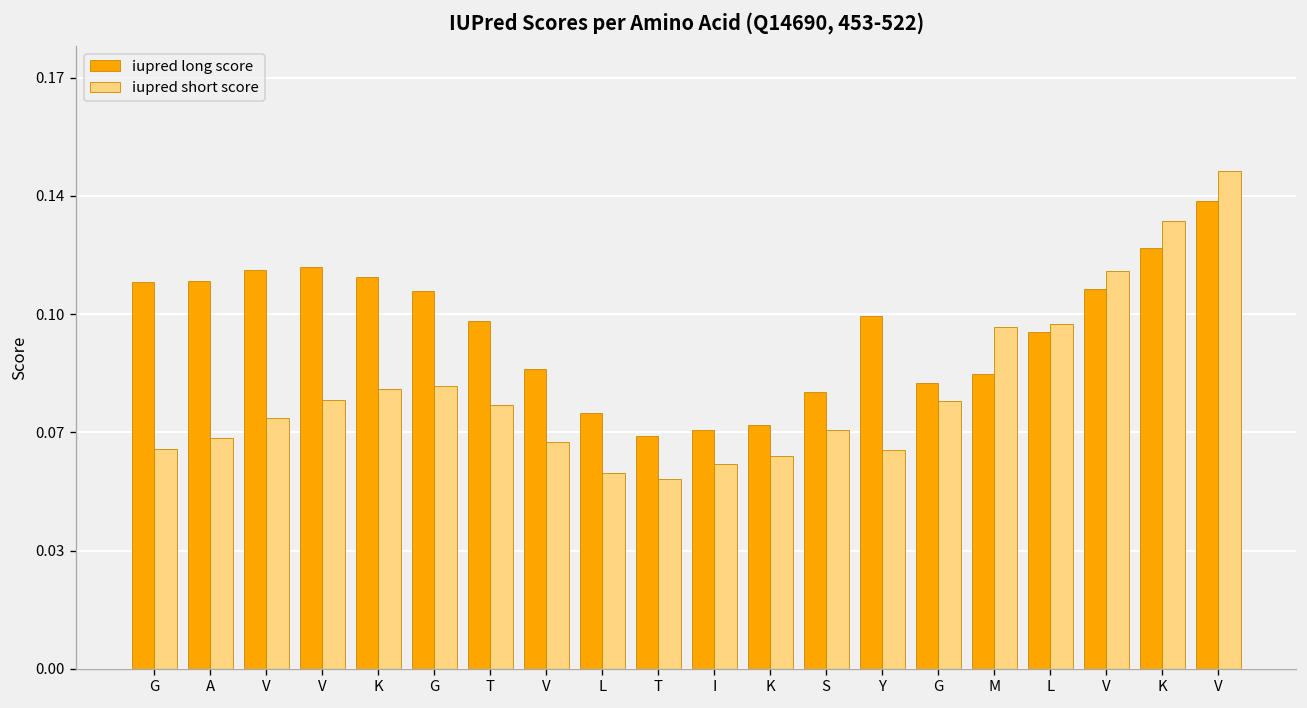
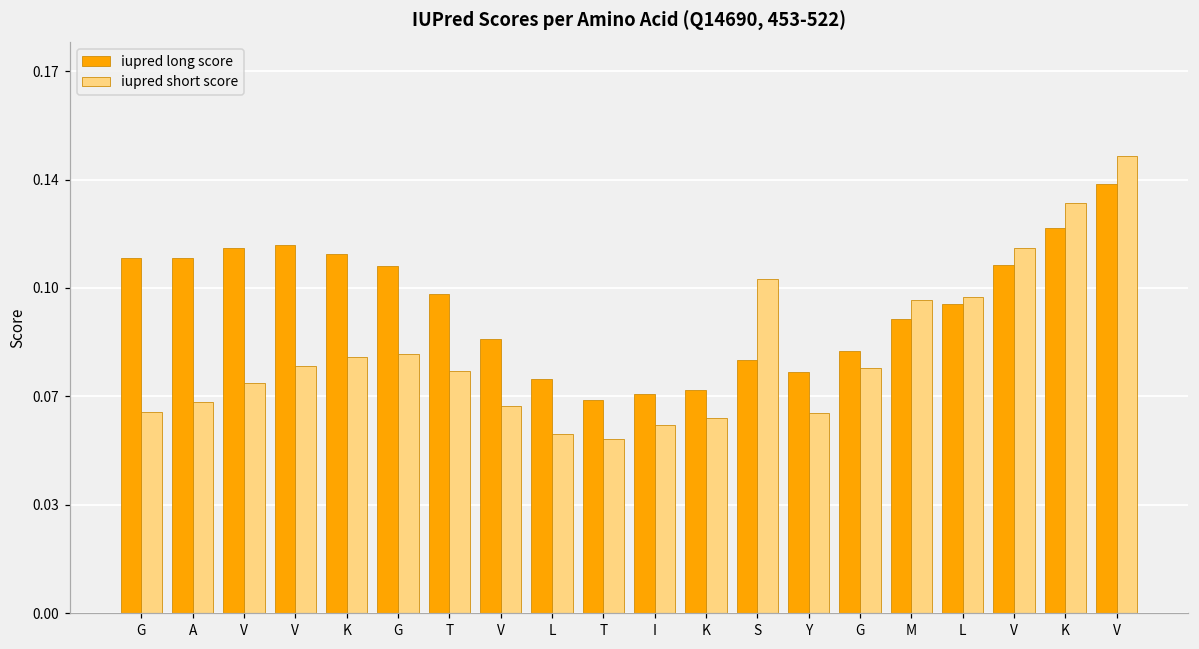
  {
    "iupred long score": {
      "A": 0.112,
      "I": 0.069,
      "S": 0.080,
-     "Y": 0.102,
-     "M": 0.085
+     "Y": 0.076,
+     "M": 0.092
    },
    "iupred short score": {
      "A": 0.066,
      "I": 0.059,
-     "S": 0.069,
+     "S": 0.105,
      "Y": 0.063,
      "M": 0.098
    }
  }
